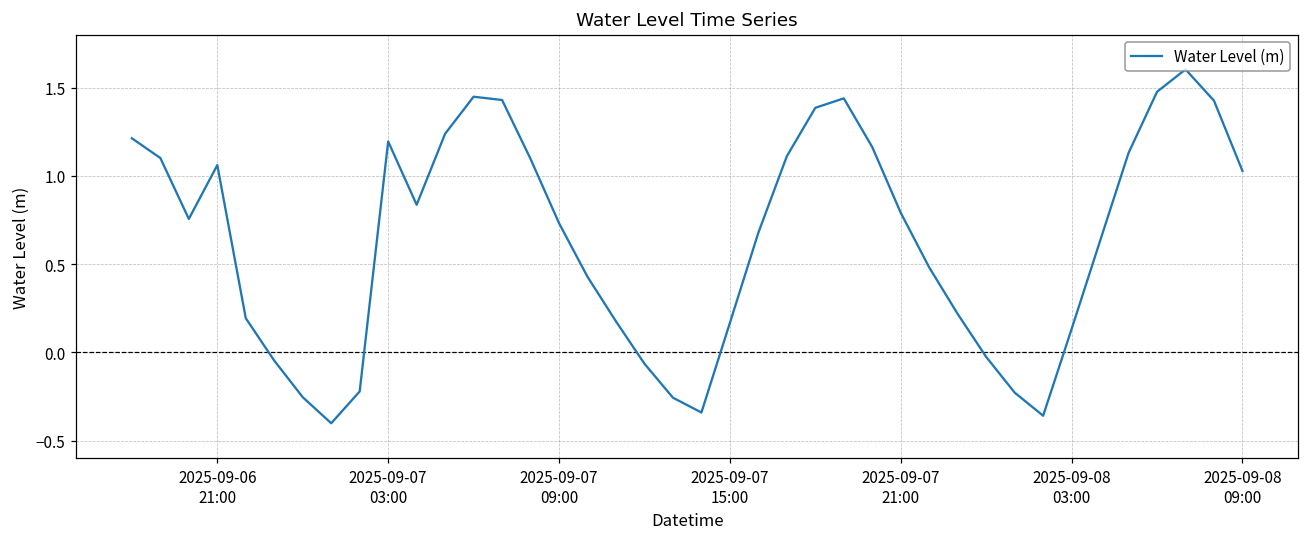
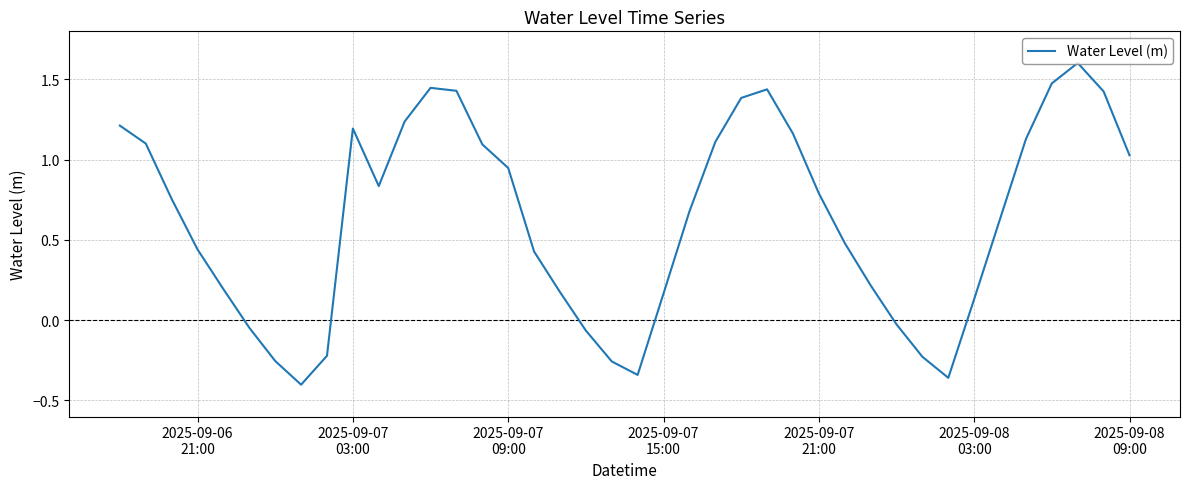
  {
-   "2025-09-06 21:00": 1.06,
+   "2025-09-06 21:00": 0.44,
    "2025-09-07 03:00": 1.19,
-   "2025-09-07 09:00": 0.73,
+   "2025-09-07 09:00": 0.95,
    "2025-09-07 15:00": 0.17,
    "2025-09-07 21:00": 0.79,
    "2025-09-08 03:00": 0.13,
    "2025-09-08 09:00": 1.03
  }
